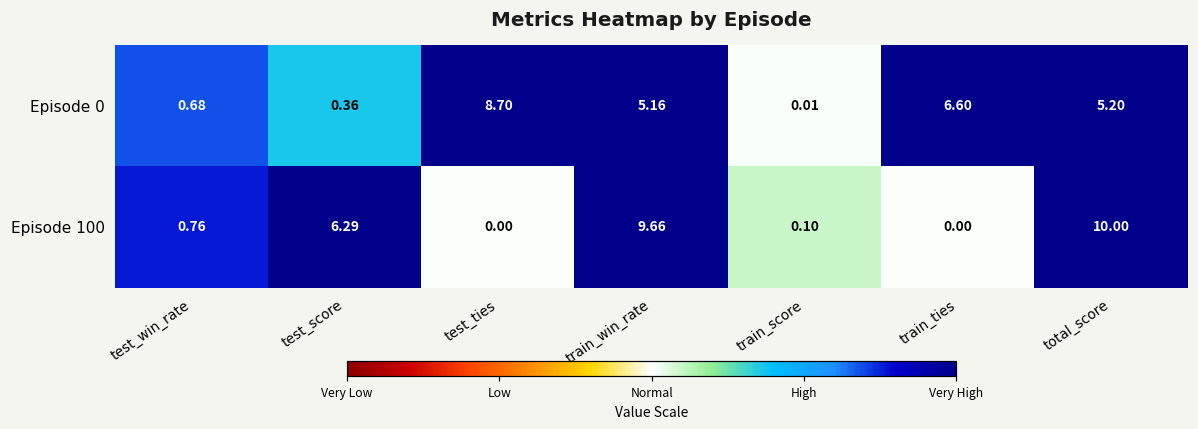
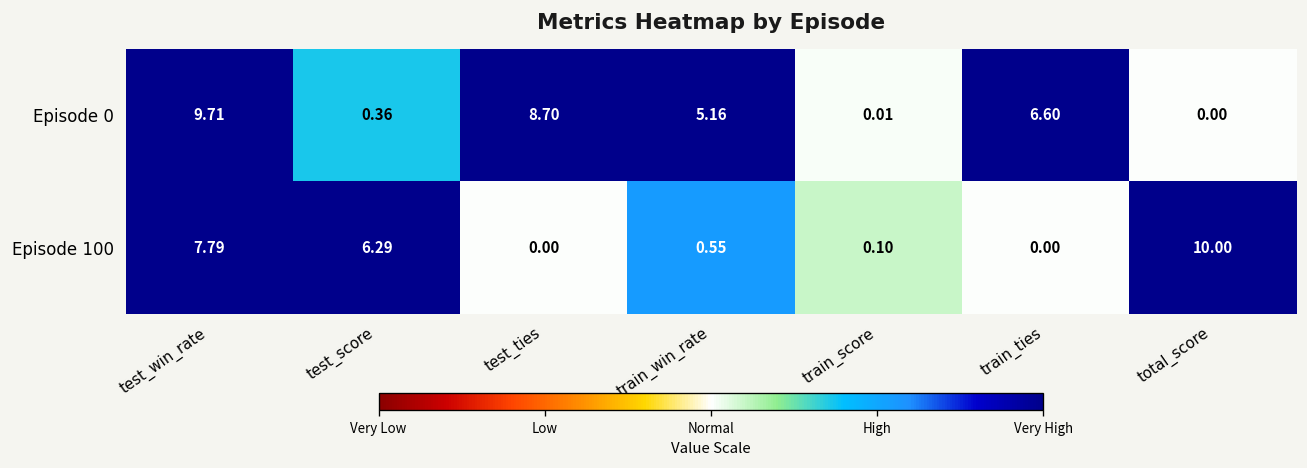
  {
    "Episode 0": {
-     "test_win_rate": 0.68,
+     "test_win_rate": 9.71,
      "test_score": 0.36,
      "test_ties": 8.70,
      "train_win_rate": 5.16,
      "train_score": 0.01,
      "train_ties": 6.60,
-     "total_score": 5.20
+     "total_score": 0.00
    },
    "Episode 100": {
-     "test_win_rate": 0.76,
+     "test_win_rate": 7.79,
      "test_score": 6.29,
      "test_ties": 0.00,
-     "train_win_rate": 9.66,
+     "train_win_rate": 0.55,
      "train_score": 0.10,
      "train_ties": 0.00,
      "total_score": 10.00
    }
  }
